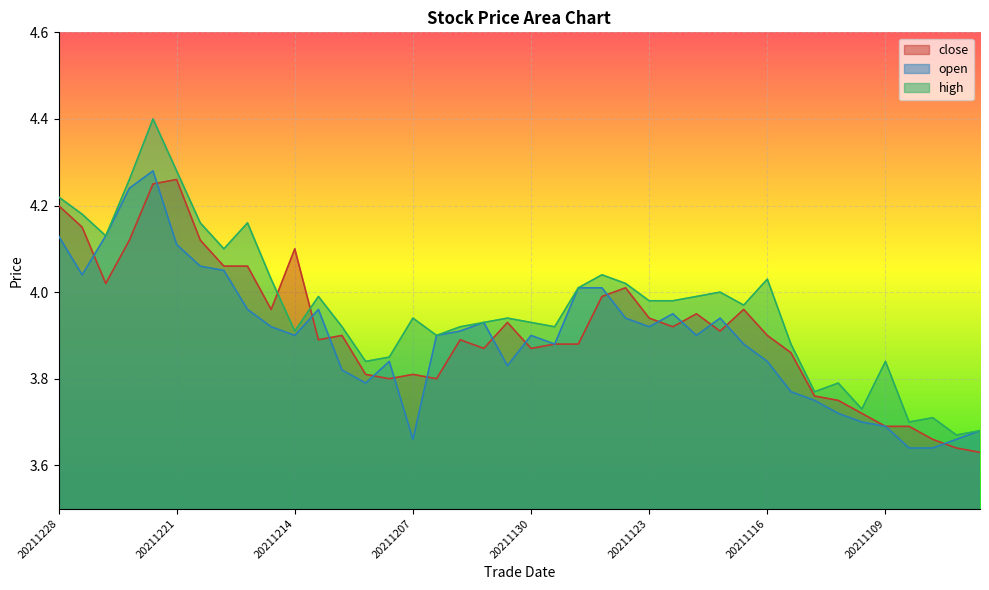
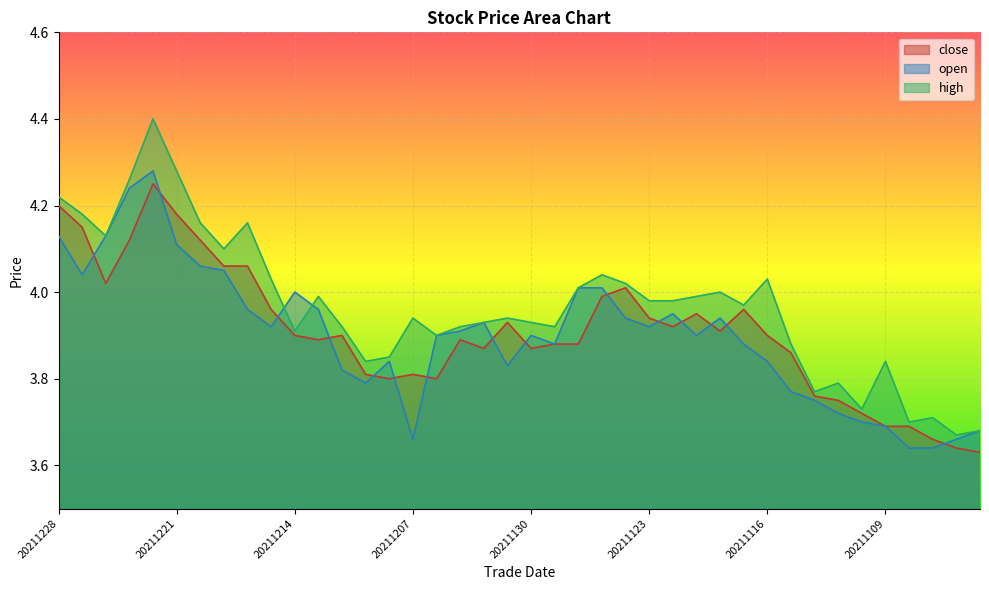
  {
    "close": {
      "20211228": 4.20,
-     "20211221": 4.26,
-     "20211214": 4.1,
+     "20211221": 4.18,
+     "20211214": 3.9,
      "20211207": 3.81,
      "20211130": 3.87,
      "20211123": 3.94,
      "20211116": 3.90
    },
    "open": {
      "20211228": 4.13,
      "20211221": 4.11,
-     "20211214": 3.9,
+     "20211214": 4.0,
      "20211207": 3.66,
      "20211130": 3.9,
      "20211123": 3.92,
      "20211116": 3.84
    },
    "high": {
      "20211228": 4.22,
      "20211221": 4.28,
      "20211214": 3.91,
      "20211207": 3.94,
      "20211130": 3.93,
      "20211123": 3.98,
      "20211116": 4.03,
      "20211109": 3.84
    }
  }
